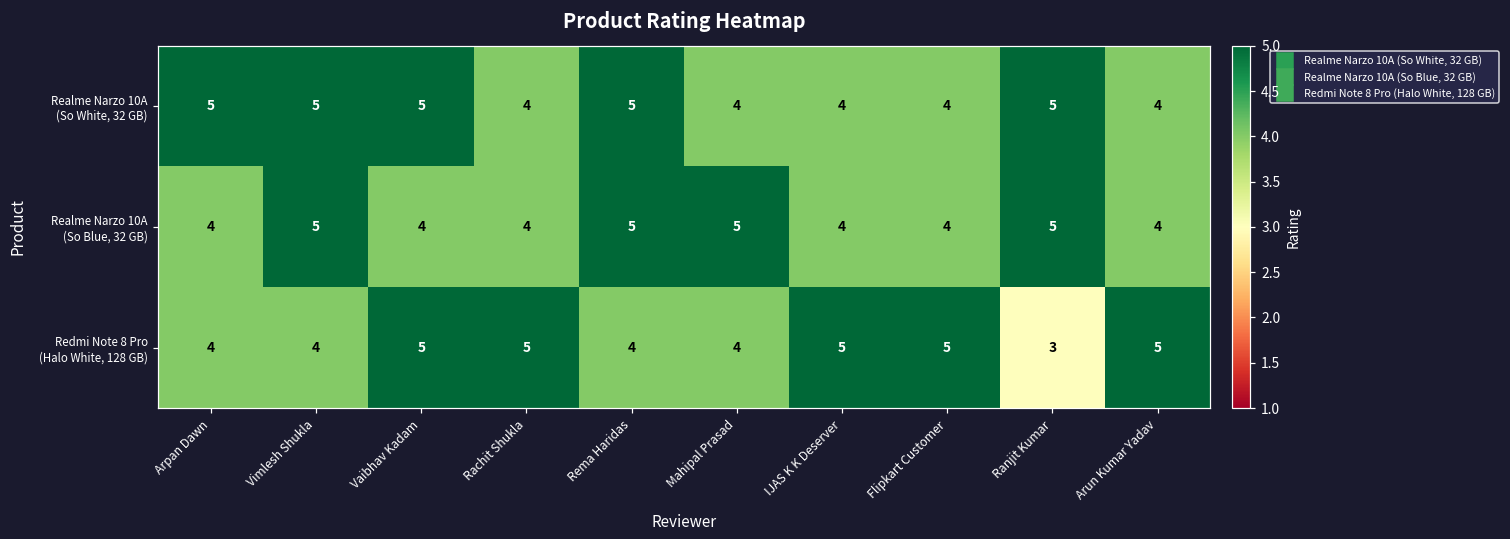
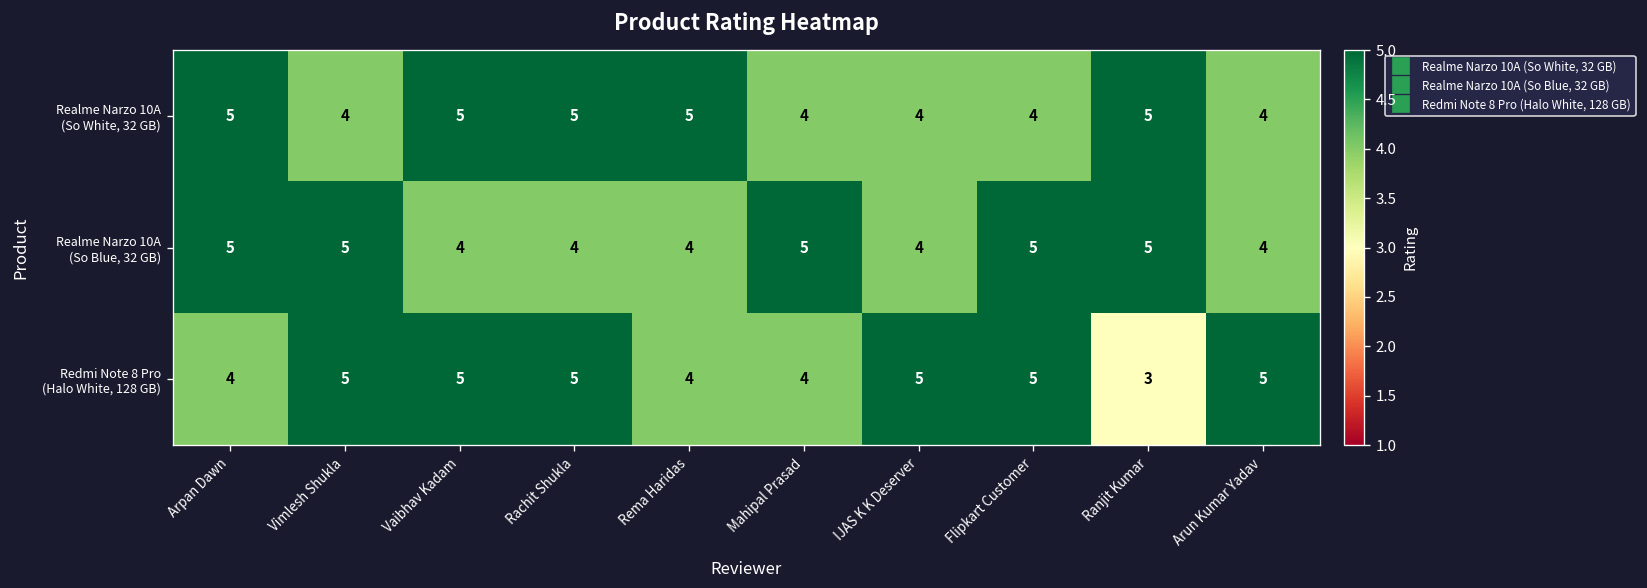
  {
    "Realme Narzo 10A (So White, 32 GB)": {
      "Arpan Dawn": 5,
-     "Vimlesh Shukla": 5,
+     "Vimlesh Shukla": 4,
      "Vaibhav Kadam": 5,
-     "Rachit Shukla": 4,
+     "Rachit Shukla": 5,
      "Rema Haridas": 5,
      "Mahipal Prasad": 4,
      "IJAS K K Deserver": 4,
      "Flipkart Customer": 4,
      "Ranjit Kumar": 5,
      "Arun Kumar Yadav": 4
    },
    "Realme Narzo 10A (So Blue, 32 GB)": {
-     "Arpan Dawn": 4,
+     "Arpan Dawn": 5,
      "Vimlesh Shukla": 5,
      "Vaibhav Kadam": 4,
      "Rachit Shukla": 4,
-     "Rema Haridas": 5,
+     "Rema Haridas": 4,
      "Mahipal Prasad": 5,
      "IJAS K K Deserver": 4,
-     "Flipkart Customer": 4,
+     "Flipkart Customer": 5,
      "Ranjit Kumar": 5,
      "Arun Kumar Yadav": 4
    },
    "Redmi Note 8 Pro (Halo White, 128 GB)": {
      "Arpan Dawn": 4,
-     "Vimlesh Shukla": 4,
+     "Vimlesh Shukla": 5,
      "Vaibhav Kadam": 5,
      "Rachit Shukla": 5,
      "Rema Haridas": 4,
      "Mahipal Prasad": 4,
      "IJAS K K Deserver": 5,
      "Flipkart Customer": 5,
      "Ranjit Kumar": 3,
      "Arun Kumar Yadav": 5
    }
  }
